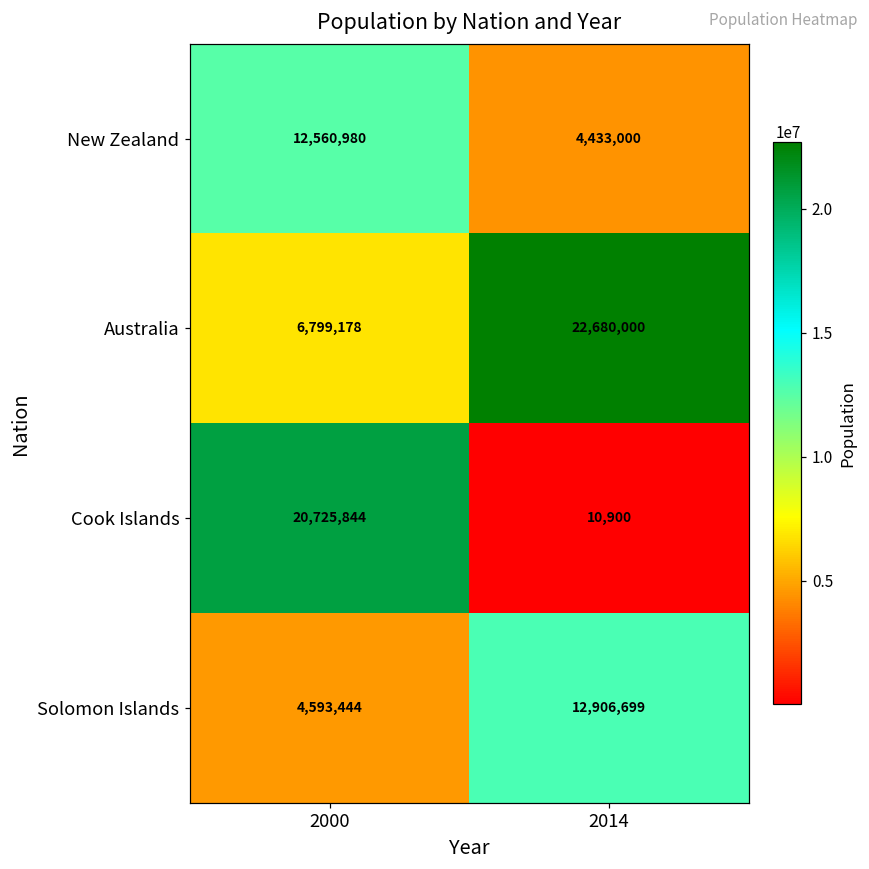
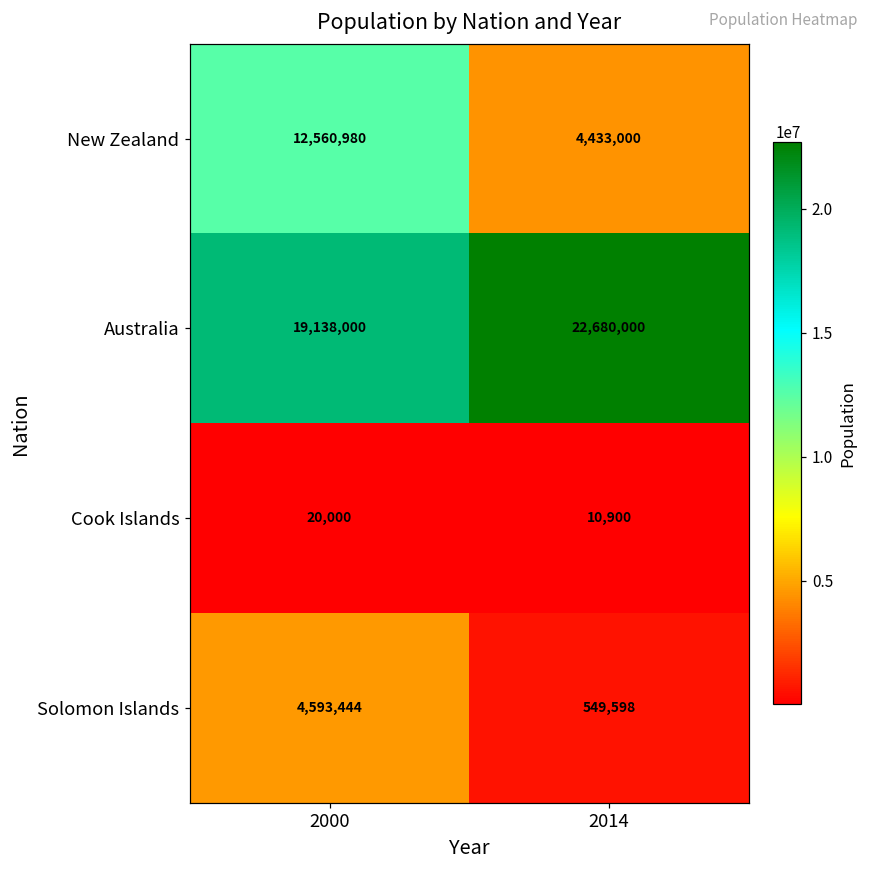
  {
    "New Zealand": {
      "2000": "12,560,980",
      "2014": "4,433,000"
    },
    "Australia": {
-     "2000": "6,799,178",
+     "2000": "19,138,000",
      "2014": "22,680,000"
    },
    "Cook Islands": {
-     "2000": "20,725,844",
+     "2000": "20,000",
      "2014": "10,900"
    },
    "Solomon Islands": {
      "2000": "4,593,444",
-     "2014": "12,906,699"
+     "2014": "549,598"
    }
  }
